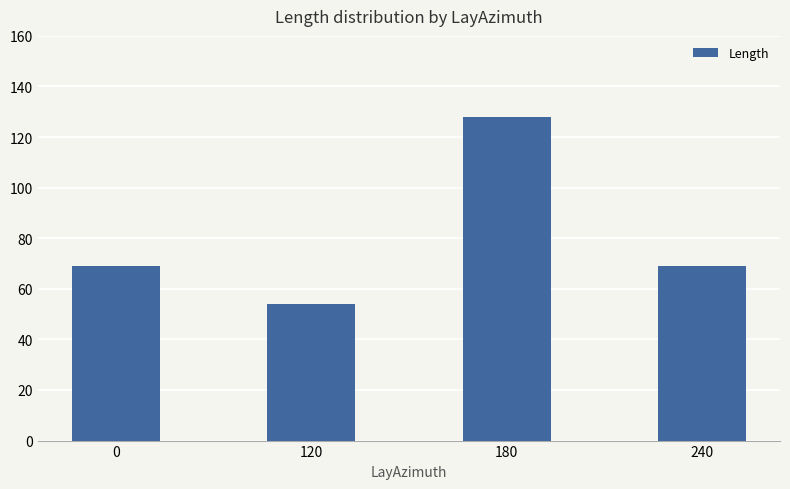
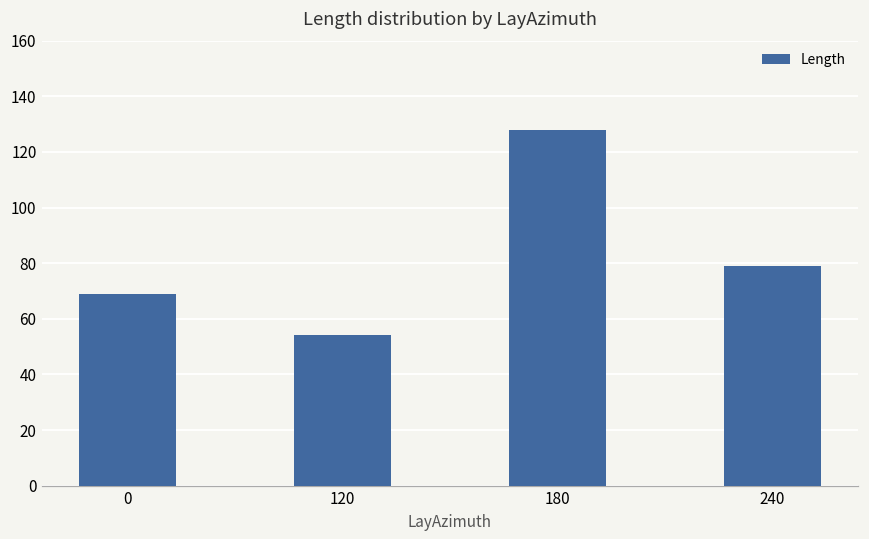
  {
    "0": 69,
    "120": 54,
    "180": 128,
-   "240": 69
+   "240": 79
  }
